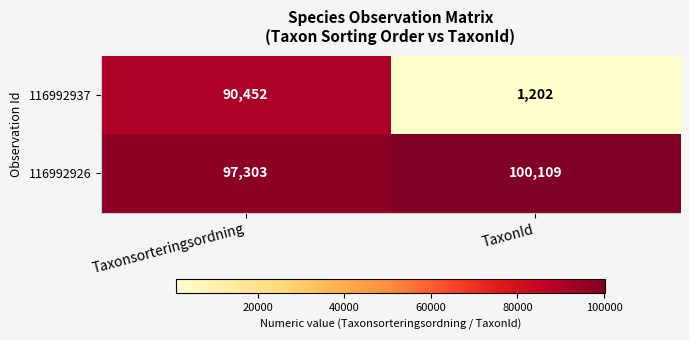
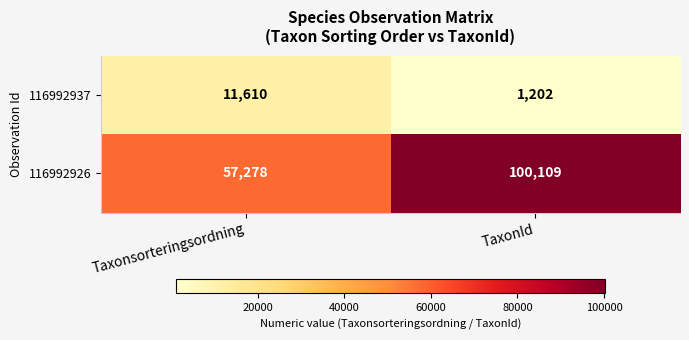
  {
    "116992937": {
-     "Taxonsorteringsordning": "90,452",
+     "Taxonsorteringsordning": "11,610",
      "TaxonId": "1,202"
    },
    "116992926": {
-     "Taxonsorteringsordning": "97,303",
+     "Taxonsorteringsordning": "57,278",
      "TaxonId": "100,109"
    }
  }
